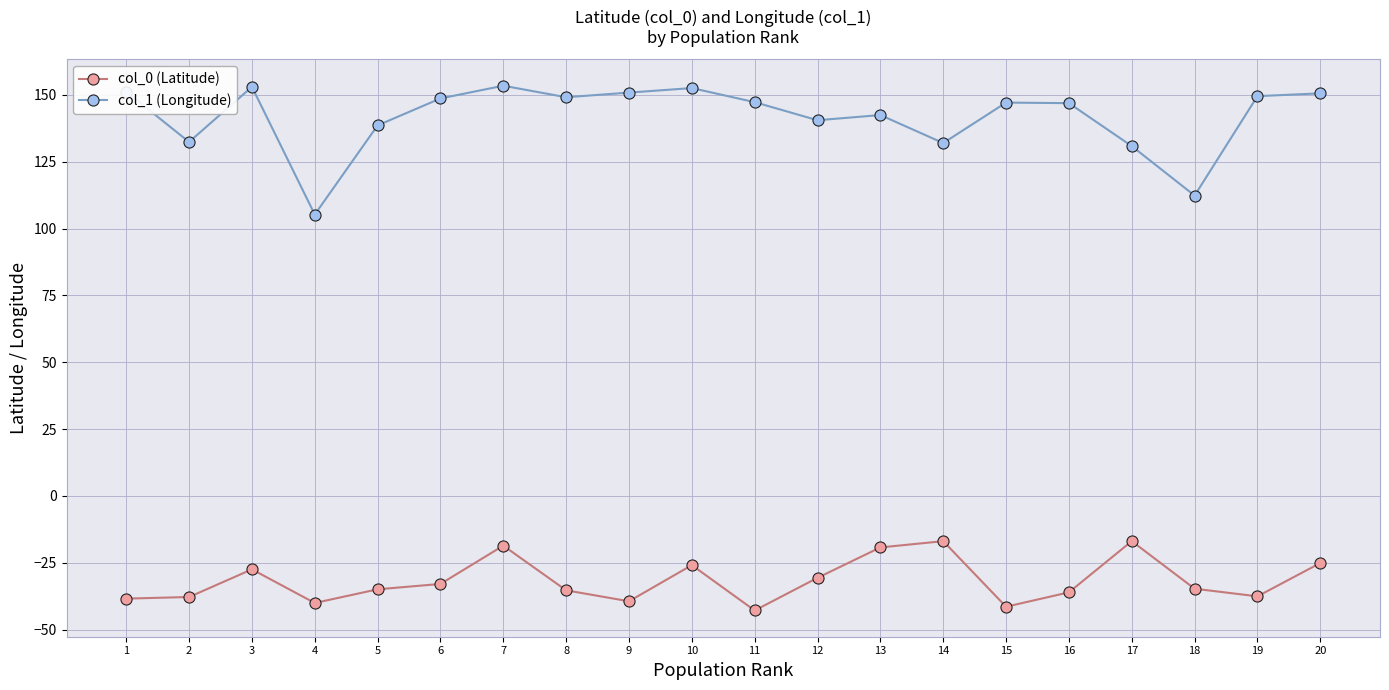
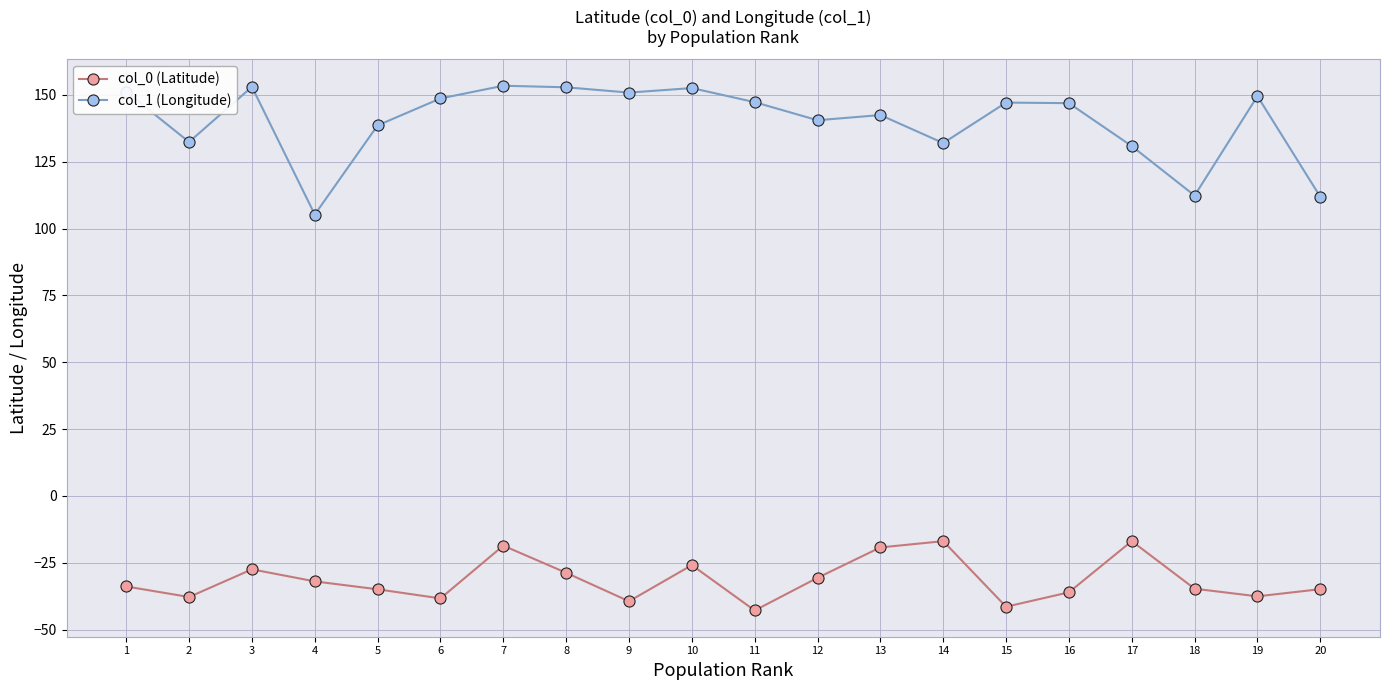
  {
    "col_0 (Latitude)": {
-     "1": -38,
+     "1": -34,
      "2": -38,
      "3": -27,
-     "4": -40,
+     "4": -32,
      "5": -35,
-     "6": -33,
+     "6": -38,
      "7": -19,
-     "8": -35,
+     "8": -29,
      "9": -39,
      "10": -26,
      "11": -43,
      "12": -31,
      "13": -19,
      "14": -17,
      "15": -41,
      "16": -36,
      "17": -17,
      "18": -35,
      "19": -38,
-     "20": -25
+     "20": -35
    },
    "col_1 (Longitude)": {
      "2": 132,
      "3": 153,
      "4": 105,
      "5": 139,
      "6": 149,
      "7": 153,
-     "8": 149,
+     "8": 153,
      "9": 151,
      "10": 153,
      "11": 147,
      "12": 141,
      "13": 142,
      "14": 132,
      "15": 147,
      "16": 147,
      "17": 131,
      "18": 112,
      "19": 150,
-     "20": 151
+     "20": 112
    }
  }
